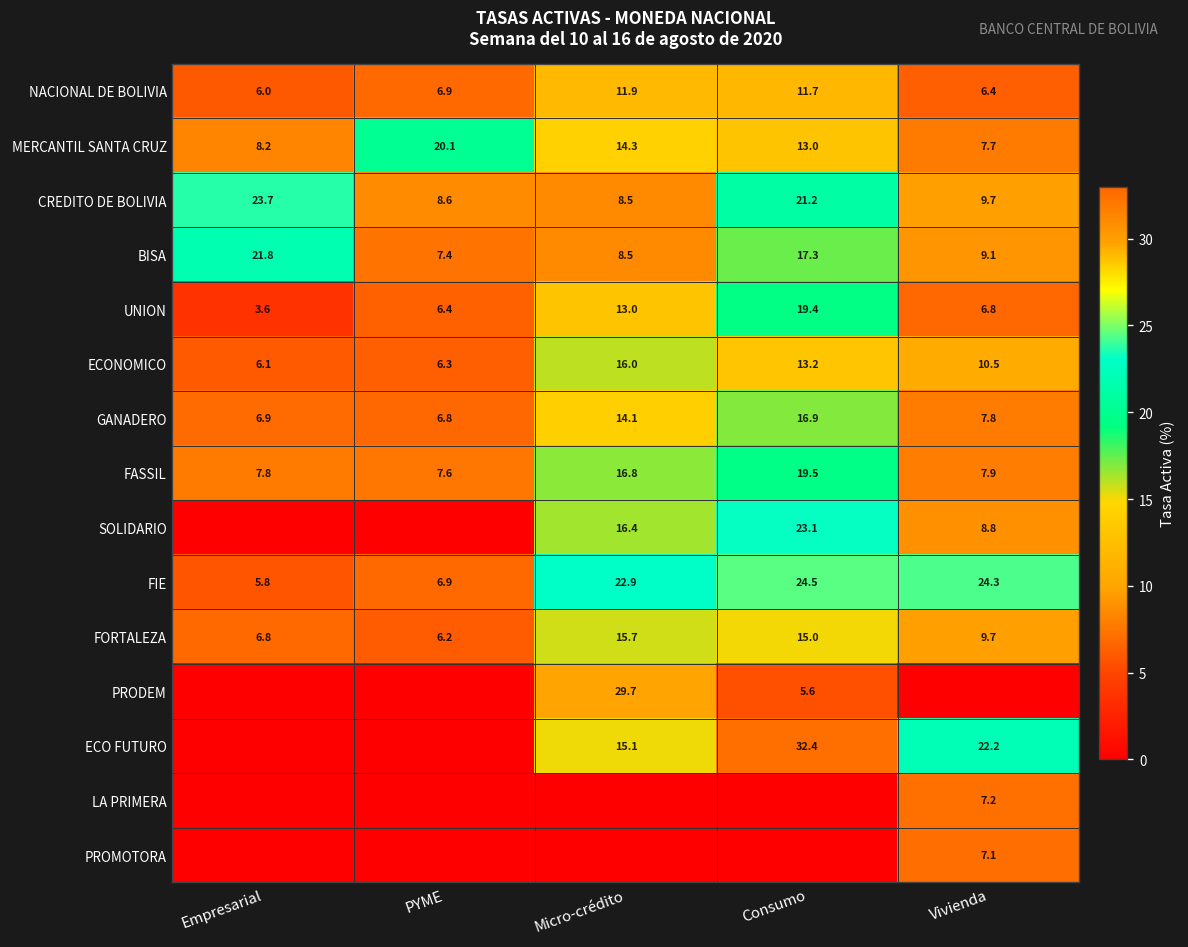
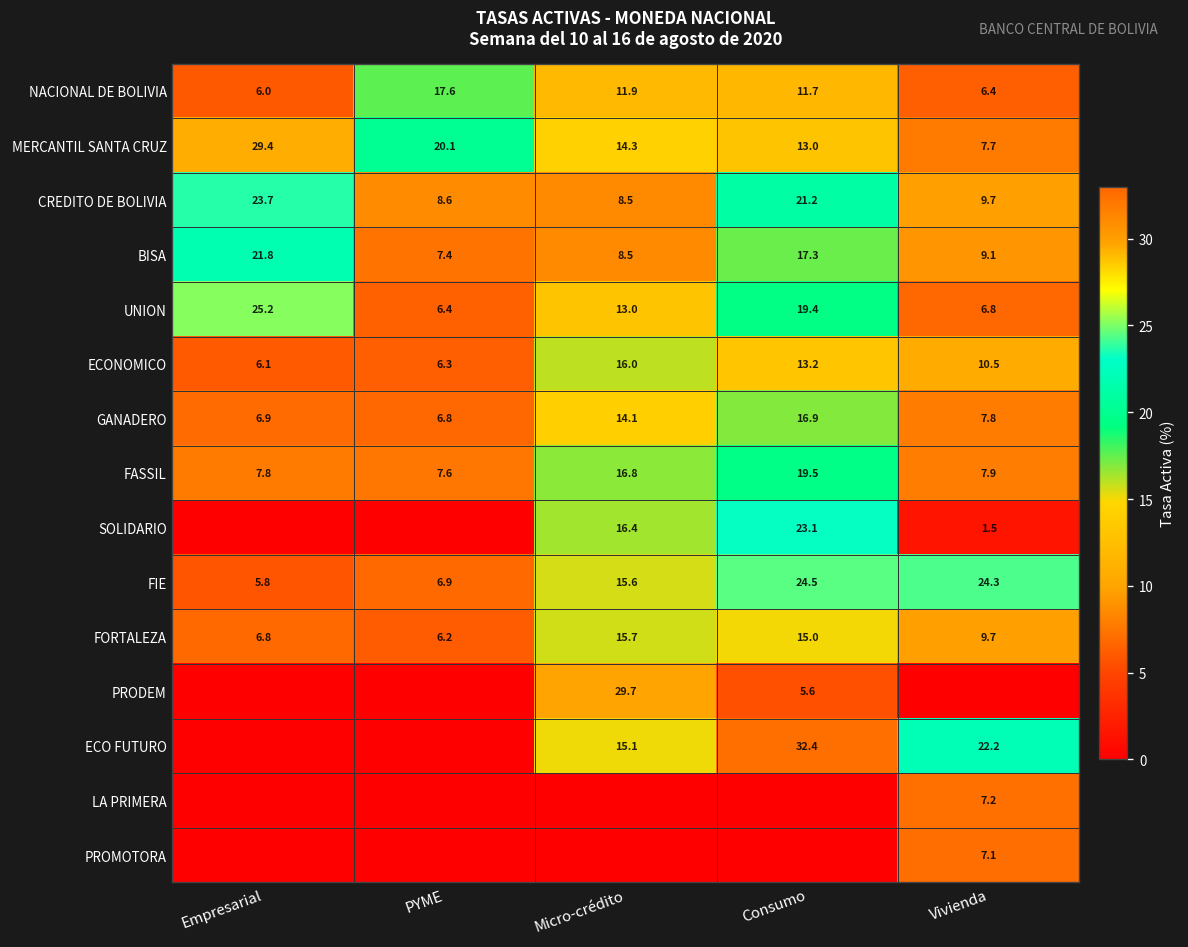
  {
    "NACIONAL DE BOLIVIA": {
      "Empresarial": 6.0,
-     "PYME": 6.9,
+     "PYME": 17.6,
      "Micro-crédito": 11.9,
      "Consumo": 11.7,
      "Vivienda": 6.4
    },
    "MERCANTIL SANTA CRUZ": {
-     "Empresarial": 8.2,
+     "Empresarial": 29.4,
      "PYME": 20.1,
      "Micro-crédito": 14.3,
      "Consumo": 13.0,
      "Vivienda": 7.7
    },
    "CREDITO DE BOLIVIA": {
      "Empresarial": 23.7,
      "PYME": 8.6,
      "Micro-crédito": 8.5,
      "Consumo": 21.2,
      "Vivienda": 9.7
    },
    "BISA": {
      "Empresarial": 21.8,
      "PYME": 7.4,
      "Micro-crédito": 8.5,
      "Consumo": 17.3,
      "Vivienda": 9.1
    },
    "UNION": {
-     "Empresarial": 3.6,
+     "Empresarial": 25.2,
      "PYME": 6.4,
      "Micro-crédito": 13.0,
      "Consumo": 19.4,
      "Vivienda": 6.8
    },
    "ECONOMICO": {
      "Empresarial": 6.1,
      "PYME": 6.3,
      "Micro-crédito": 16.0,
      "Consumo": 13.2,
      "Vivienda": 10.5
    },
    "GANADERO": {
      "Empresarial": 6.9,
      "PYME": 6.8,
      "Micro-crédito": 14.1,
      "Consumo": 16.9,
      "Vivienda": 7.8
    },
    "FASSIL": {
      "Empresarial": 7.8,
      "PYME": 7.6,
      "Micro-crédito": 16.8,
      "Consumo": 19.5,
      "Vivienda": 7.9
    },
    "SOLIDARIO": {
      "Micro-crédito": 16.4,
      "Consumo": 23.1,
-     "Vivienda": 8.8
+     "Vivienda": 1.5
    },
    "FIE": {
      "Empresarial": 5.8,
      "PYME": 6.9,
-     "Micro-crédito": 22.9,
+     "Micro-crédito": 15.6,
      "Consumo": 24.5,
      "Vivienda": 24.3
    },
    "FORTALEZA": {
      "Empresarial": 6.8,
      "PYME": 6.2,
      "Micro-crédito": 15.7,
      "Consumo": 15.0,
      "Vivienda": 9.7
    },
    "PRODEM": {
      "Micro-crédito": 29.7,
      "Consumo": 5.6
    },
    "ECO FUTURO": {
      "Micro-crédito": 15.1,
      "Consumo": 32.4,
      "Vivienda": 22.2
    },
    "LA PRIMERA": {
      "Vivienda": 7.2
    },
    "PROMOTORA": {
      "Vivienda": 7.1
    }
  }
